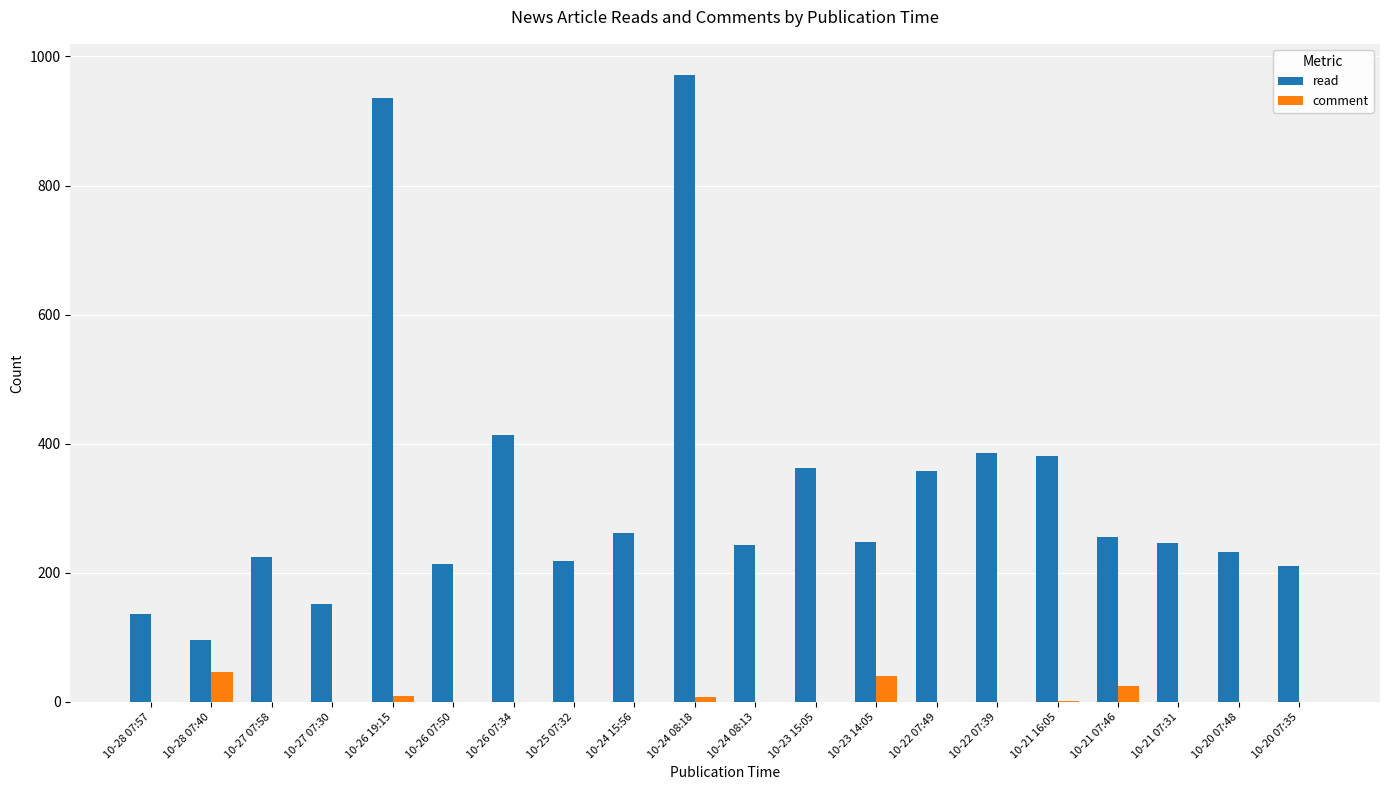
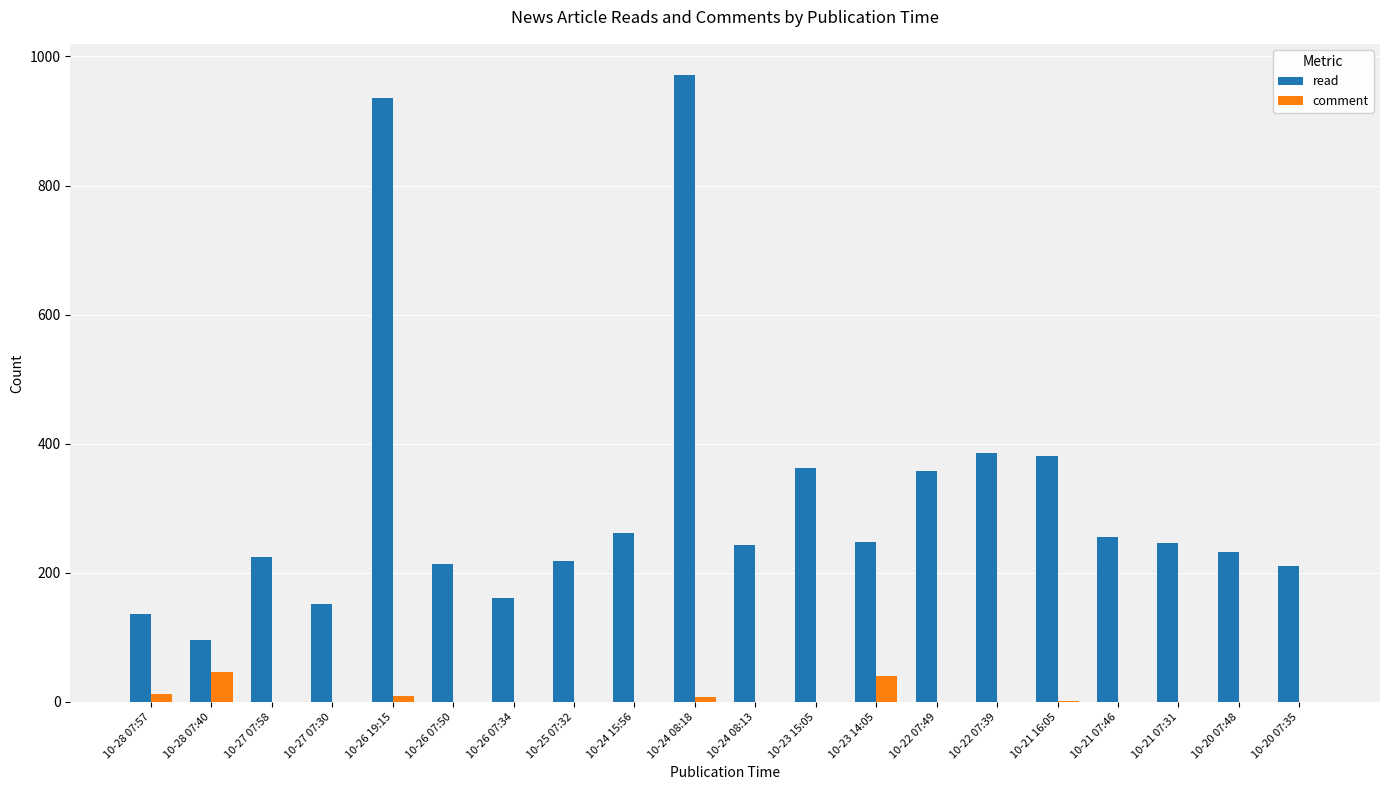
  {
    "read": {
      "10-28 07:57": 140,
      "10-28 07:40": 100,
      "10-27 07:58": 230,
      "10-27 07:30": 150,
      "10-26 19:15": 940,
      "10-26 07:50": 210,
-     "10-26 07:34": 410,
+     "10-26 07:34": 160,
      "10-25 07:32": 220,
      "10-24 15:56": 260,
      "10-24 08:18": 970,
      "10-24 08:13": 240,
      "10-23 15:05": 360,
      "10-23 14:05": 250,
      "10-22 07:49": 360,
      "10-22 07:39": 390,
      "10-21 16:05": 380,
      "10-21 07:46": 260,
      "10-21 07:31": 250,
      "10-20 07:48": 230,
      "10-20 07:35": 210
    },
    "comment": {
-     "10-28 07:57": 0,
+     "10-28 07:57": 10,
      "10-28 07:40": 50,
      "10-27 07:58": 0,
      "10-27 07:30": 0,
      "10-26 19:15": 10,
      "10-26 07:50": 0,
      "10-26 07:34": 0,
      "10-25 07:32": 0,
      "10-24 15:56": 0,
      "10-24 08:18": 10,
      "10-24 08:13": 0,
      "10-23 15:05": 0,
      "10-23 14:05": 40,
      "10-22 07:49": 0,
      "10-22 07:39": 0,
-     "10-21 07:46": 20,
+     "10-21 07:46": 0,
      "10-21 07:31": 0,
      "10-20 07:48": 0,
      "10-20 07:35": 0
    }
  }
